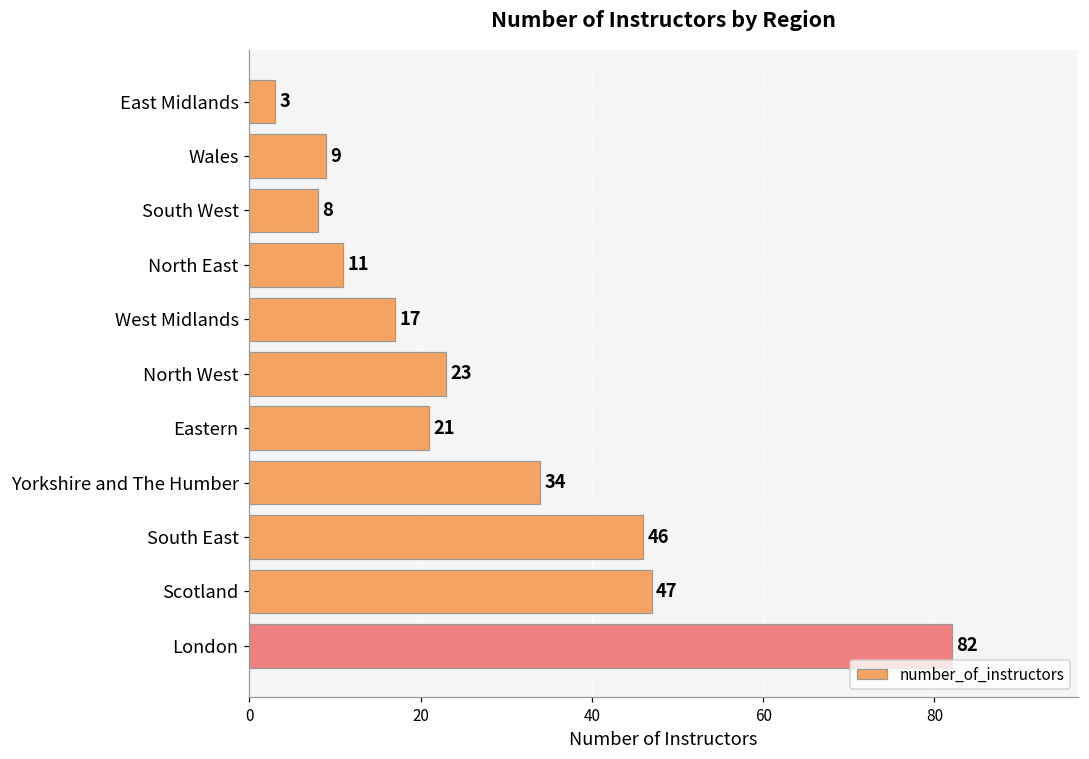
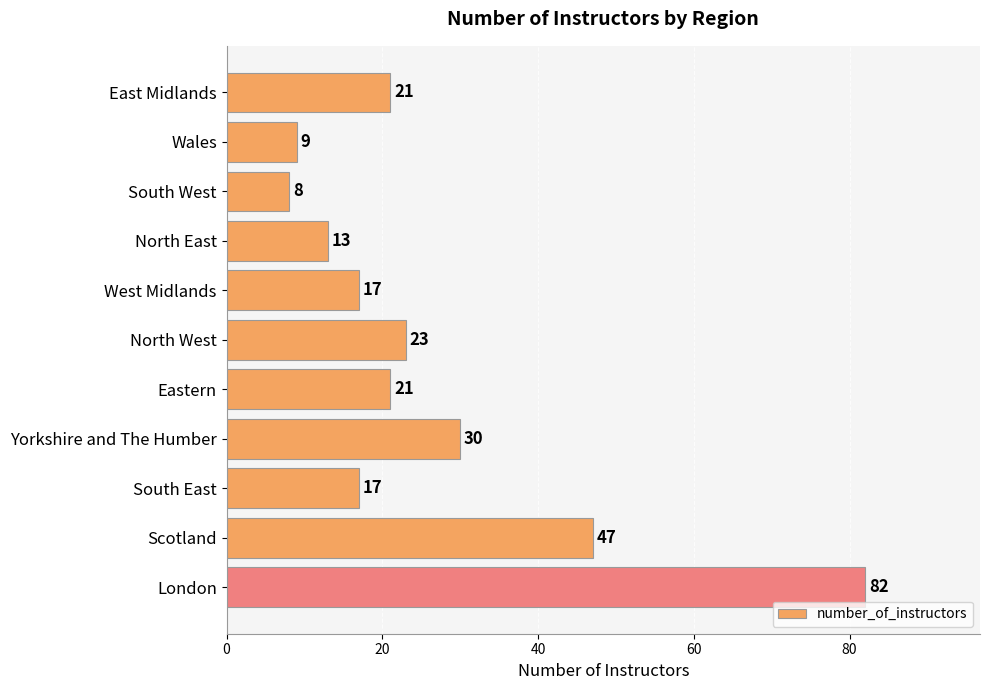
  {
-   "East Midlands": 3,
+   "East Midlands": 21,
    "Wales": 9,
    "South West": 8,
-   "North East": 11,
+   "North East": 13,
    "West Midlands": 17,
    "North West": 23,
    "Eastern": 21,
-   "Yorkshire and The Humber": 34,
-   "South East": 46,
+   "Yorkshire and The Humber": 30,
+   "South East": 17,
    "Scotland": 47,
    "London": 82
  }
